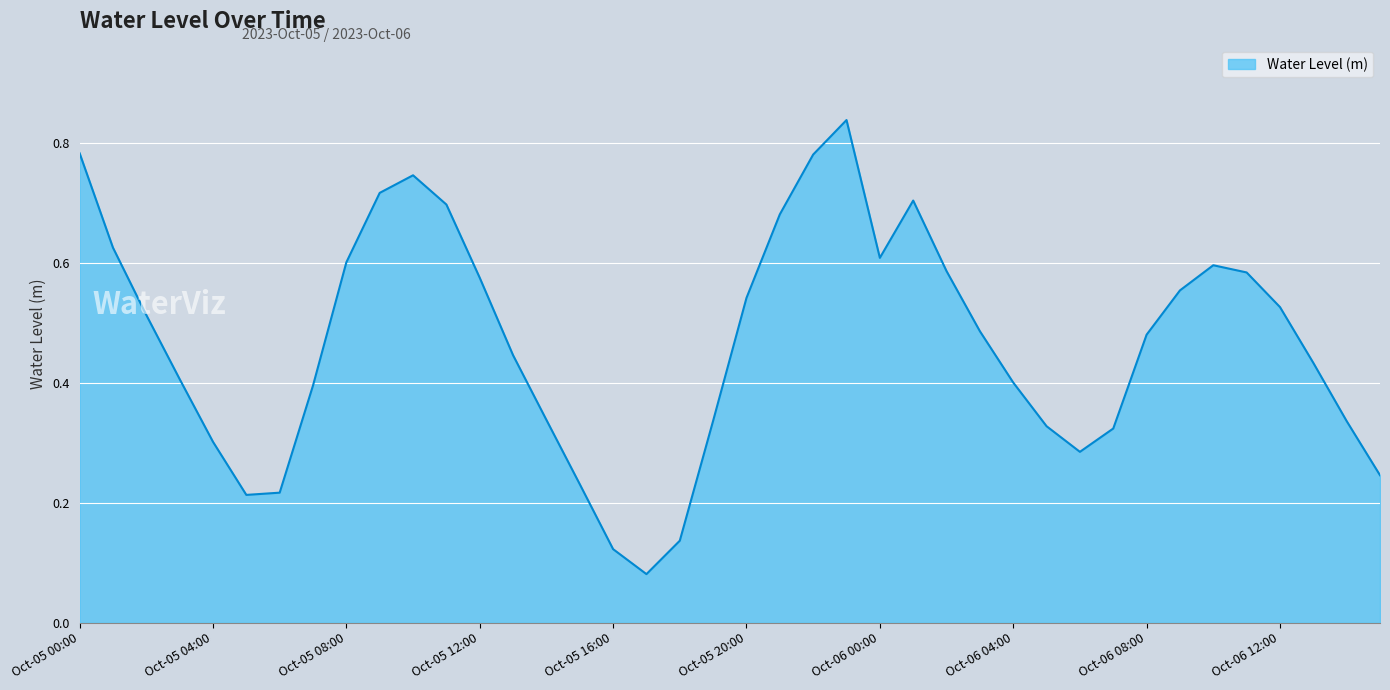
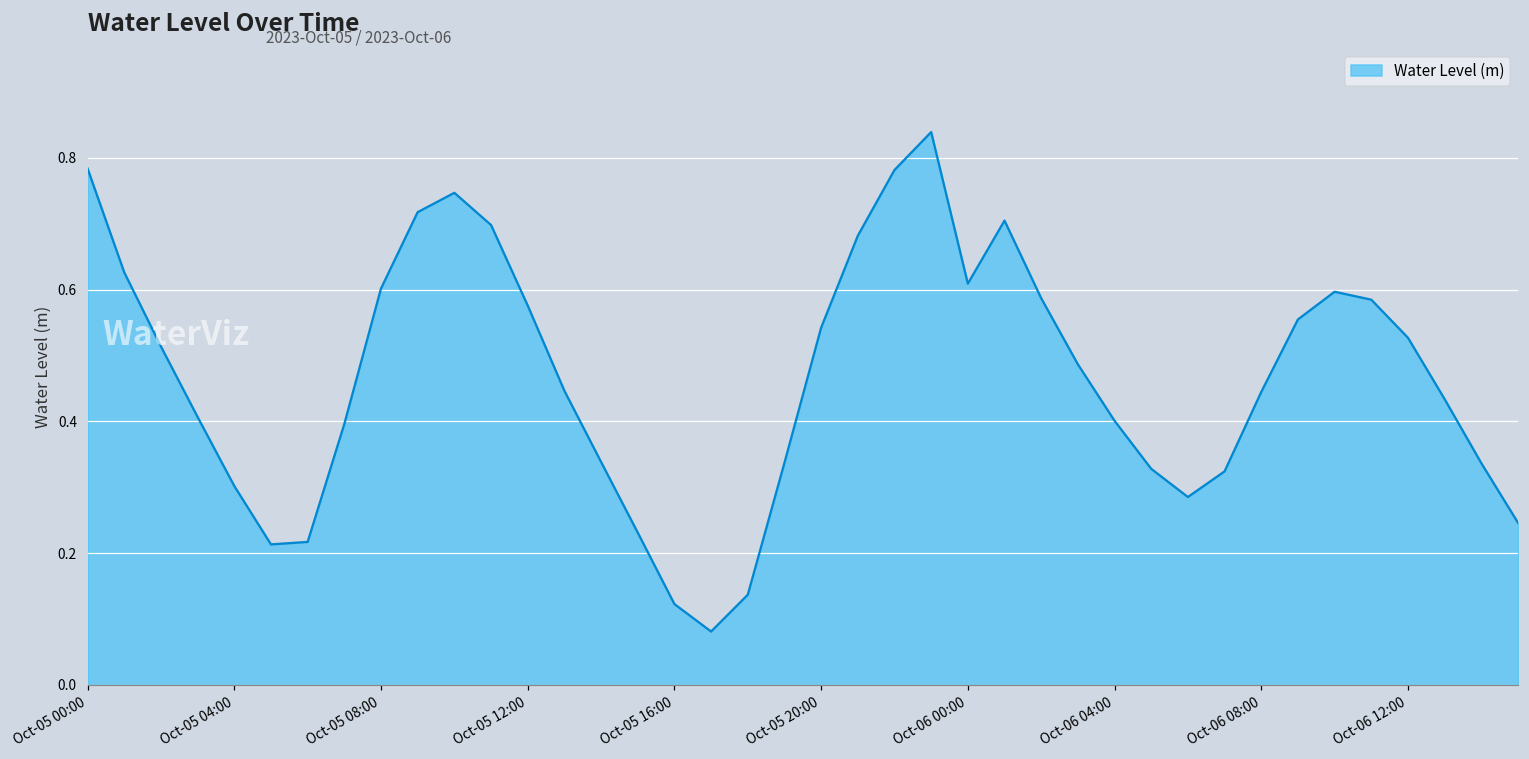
  {
    "Oct-05 00:00": 0.78,
    "Oct-05 04:00": 0.30,
    "Oct-05 08:00": 0.60,
    "Oct-05 12:00": 0.58,
    "Oct-05 16:00": 0.12,
    "Oct-05 20:00": 0.54,
    "Oct-06 00:00": 0.61,
    "Oct-06 04:00": 0.40,
-   "Oct-06 08:00": 0.48,
+   "Oct-06 08:00": 0.44,
    "Oct-06 12:00": 0.53
  }
